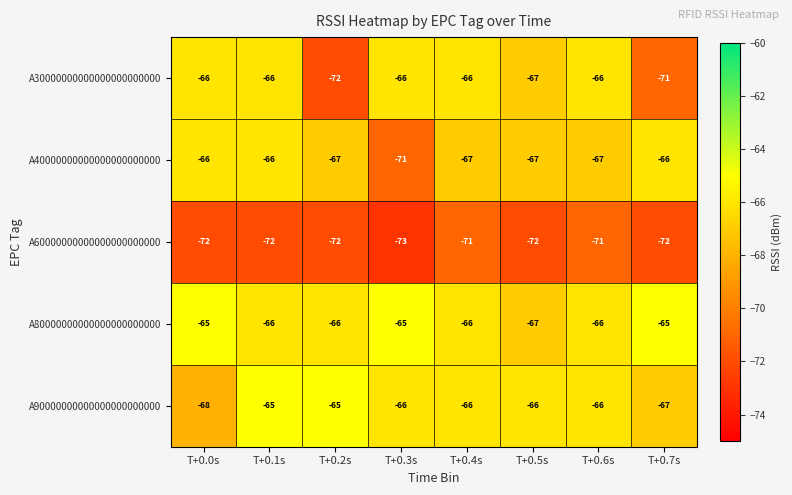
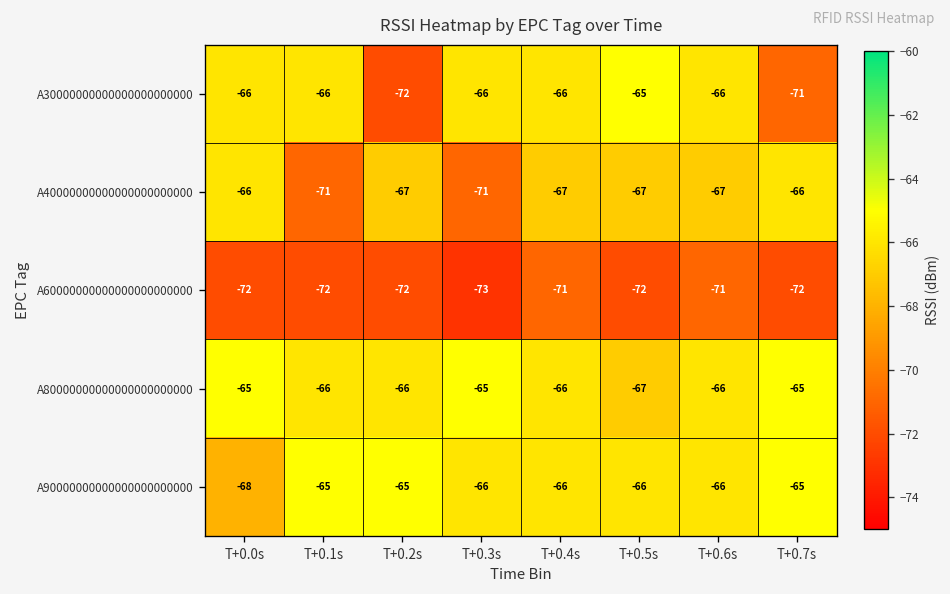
  {
    "A30000000000000000000000": {
      "T+0.0s": -66,
      "T+0.1s": -66,
      "T+0.2s": -72,
      "T+0.3s": -66,
      "T+0.4s": -66,
-     "T+0.5s": -67,
+     "T+0.5s": -65,
      "T+0.6s": -66,
      "T+0.7s": -71
    },
    "A40000000000000000000000": {
      "T+0.0s": -66,
-     "T+0.1s": -66,
+     "T+0.1s": -71,
      "T+0.2s": -67,
      "T+0.3s": -71,
      "T+0.4s": -67,
      "T+0.5s": -67,
      "T+0.6s": -67,
      "T+0.7s": -66
    },
    "A60000000000000000000000": {
      "T+0.0s": -72,
      "T+0.1s": -72,
      "T+0.2s": -72,
      "T+0.3s": -73,
      "T+0.4s": -71,
      "T+0.5s": -72,
      "T+0.6s": -71,
      "T+0.7s": -72
    },
    "A80000000000000000000000": {
      "T+0.0s": -65,
      "T+0.1s": -66,
      "T+0.2s": -66,
      "T+0.3s": -65,
      "T+0.4s": -66,
      "T+0.5s": -67,
      "T+0.6s": -66,
      "T+0.7s": -65
    },
    "A90000000000000000000000": {
      "T+0.0s": -68,
      "T+0.1s": -65,
      "T+0.2s": -65,
      "T+0.3s": -66,
      "T+0.4s": -66,
      "T+0.5s": -66,
      "T+0.6s": -66,
-     "T+0.7s": -67
+     "T+0.7s": -65
    }
  }
